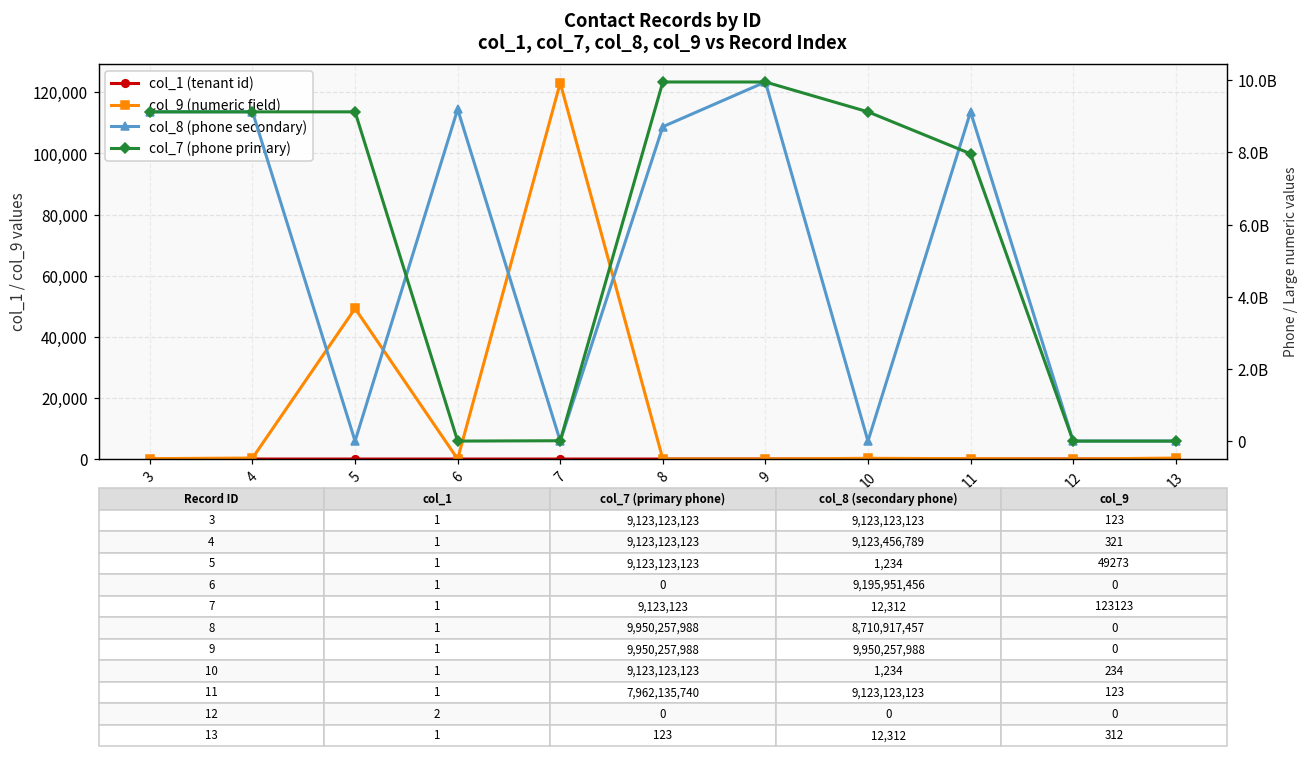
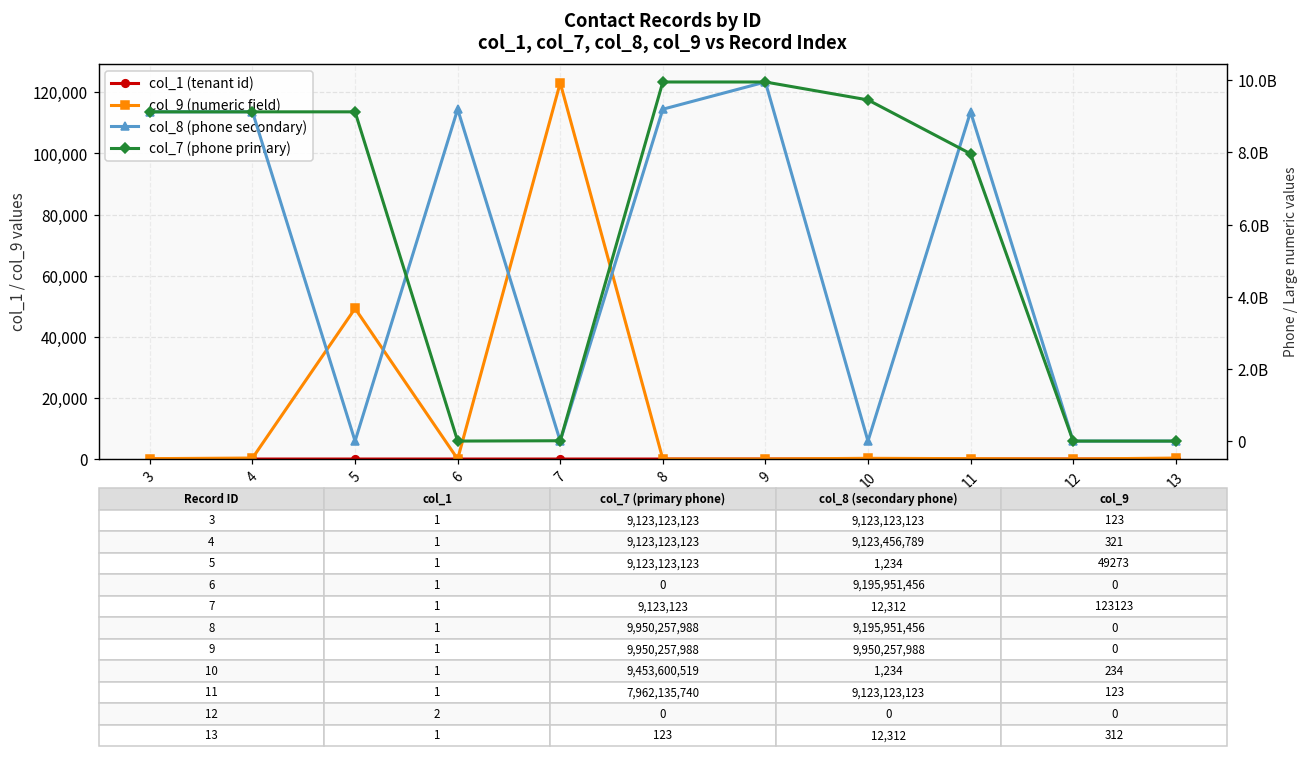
  {
    "col_8 (phone secondary)": {
-     "8": "8,710,917,457"
+     "8": "9,195,951,456"
    },
    "col_7 (phone primary)": {
-     "10": "9,123,123,123"
+     "10": "9,453,600,519"
    }
  }
